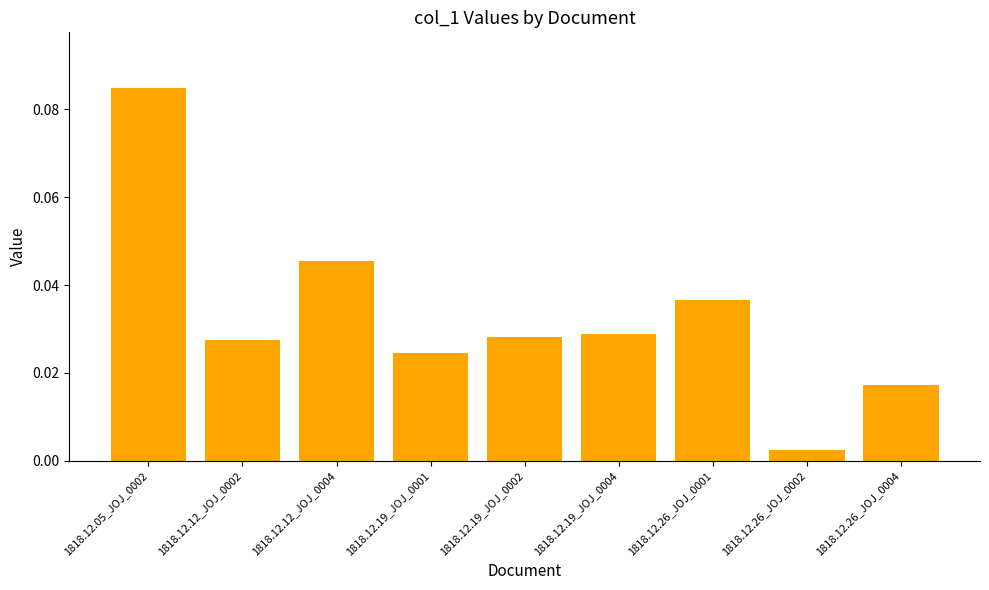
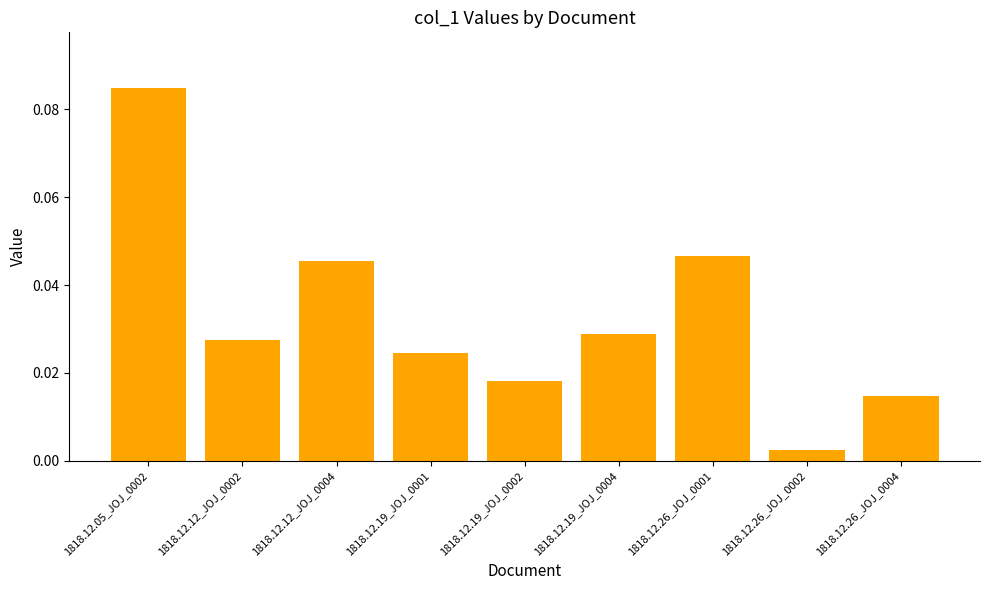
  {
    "1818.12.05_JOJ_0002": 0.085,
    "1818.12.12_JOJ_0002": 0.028,
    "1818.12.12_JOJ_0004": 0.045,
    "1818.12.19_JOJ_0001": 0.025,
-   "1818.12.19_JOJ_0002": 0.028,
+   "1818.12.19_JOJ_0002": 0.018,
    "1818.12.19_JOJ_0004": 0.029,
-   "1818.12.26_JOJ_0001": 0.037,
+   "1818.12.26_JOJ_0001": 0.047,
    "1818.12.26_JOJ_0002": 0.003,
-   "1818.12.26_JOJ_0004": 0.017
+   "1818.12.26_JOJ_0004": 0.015
  }
